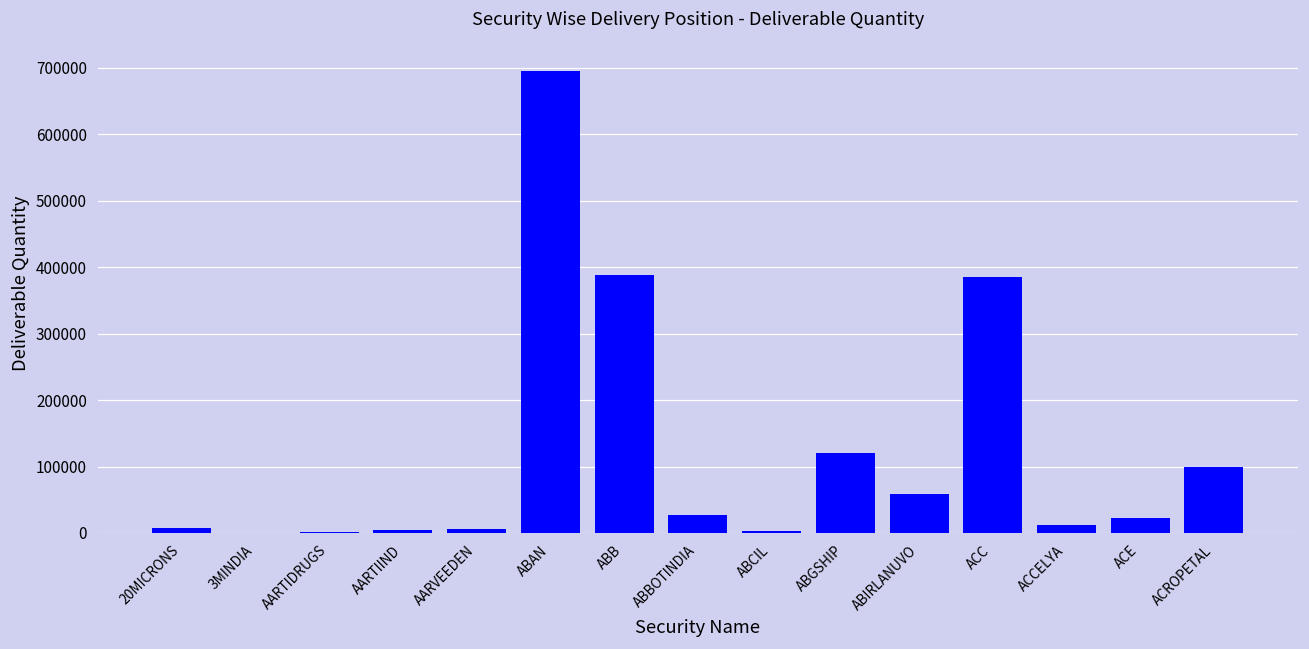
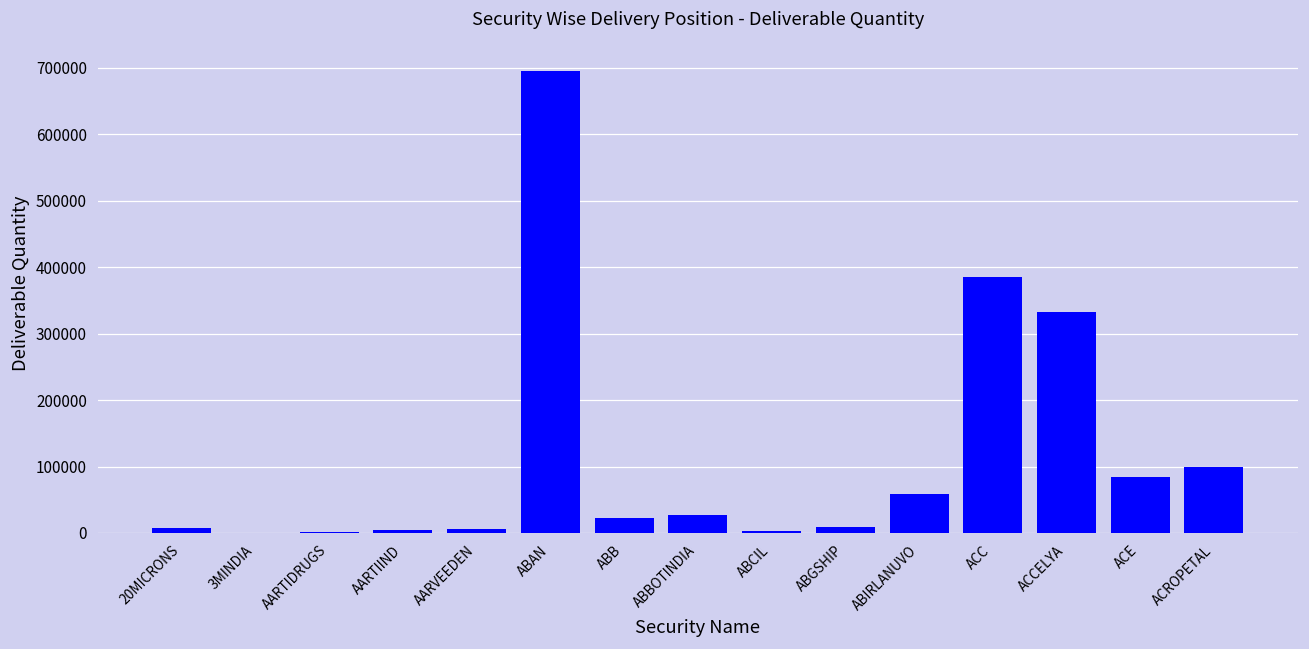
  {
    "20MICRONS": 10000,
    "AARTIIND": 0,
    "AARVEEDEN": 10000,
    "ABAN": 690000,
-   "ABB": 390000,
+   "ABB": 20000,
    "ABBOTINDIA": 30000,
-   "ABGSHIP": 120000,
+   "ABGSHIP": 10000,
    "ABIRLANUVO": 60000,
    "ACC": 390000,
-   "ACCELYA": 10000,
-   "ACE": 20000,
+   "ACCELYA": 330000,
+   "ACE": 80000,
    "ACROPETAL": 100000
  }
